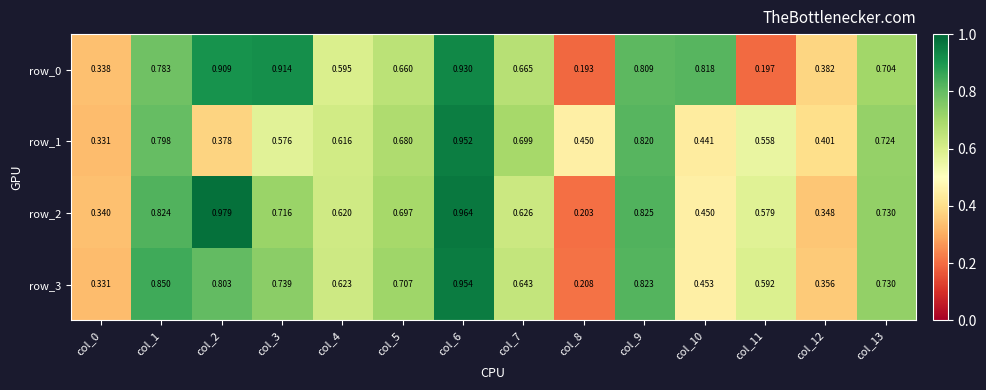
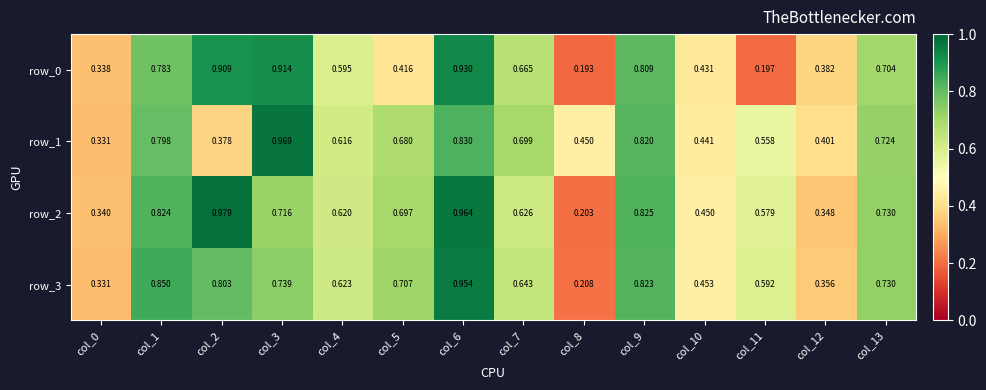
  {
    "row_0": {
      "col_0": 0.338,
      "col_1": 0.783,
      "col_2": 0.909,
      "col_3": 0.914,
      "col_4": 0.595,
-     "col_5": 0.660,
+     "col_5": 0.416,
      "col_6": 0.930,
      "col_7": 0.665,
      "col_8": 0.193,
      "col_9": 0.809,
-     "col_10": 0.818,
+     "col_10": 0.431,
      "col_11": 0.197,
      "col_12": 0.382,
      "col_13": 0.704
    },
    "row_1": {
      "col_0": 0.331,
      "col_1": 0.798,
      "col_2": 0.378,
-     "col_3": 0.576,
+     "col_3": 0.969,
      "col_4": 0.616,
      "col_5": 0.680,
-     "col_6": 0.952,
+     "col_6": 0.830,
      "col_7": 0.699,
      "col_8": 0.450,
      "col_9": 0.820,
      "col_10": 0.441,
      "col_11": 0.558,
      "col_12": 0.401,
      "col_13": 0.724
    },
    "row_2": {
      "col_0": 0.340,
      "col_1": 0.824,
      "col_2": 0.979,
      "col_3": 0.716,
      "col_4": 0.620,
      "col_5": 0.697,
      "col_6": 0.964,
      "col_7": 0.626,
      "col_8": 0.203,
      "col_9": 0.825,
      "col_10": 0.450,
      "col_11": 0.579,
      "col_12": 0.348,
      "col_13": 0.730
    },
    "row_3": {
      "col_0": 0.331,
      "col_1": 0.850,
      "col_2": 0.803,
      "col_3": 0.739,
      "col_4": 0.623,
      "col_5": 0.707,
      "col_6": 0.954,
      "col_7": 0.643,
      "col_8": 0.208,
      "col_9": 0.823,
      "col_10": 0.453,
      "col_11": 0.592,
      "col_12": 0.356,
      "col_13": 0.730
    }
  }
